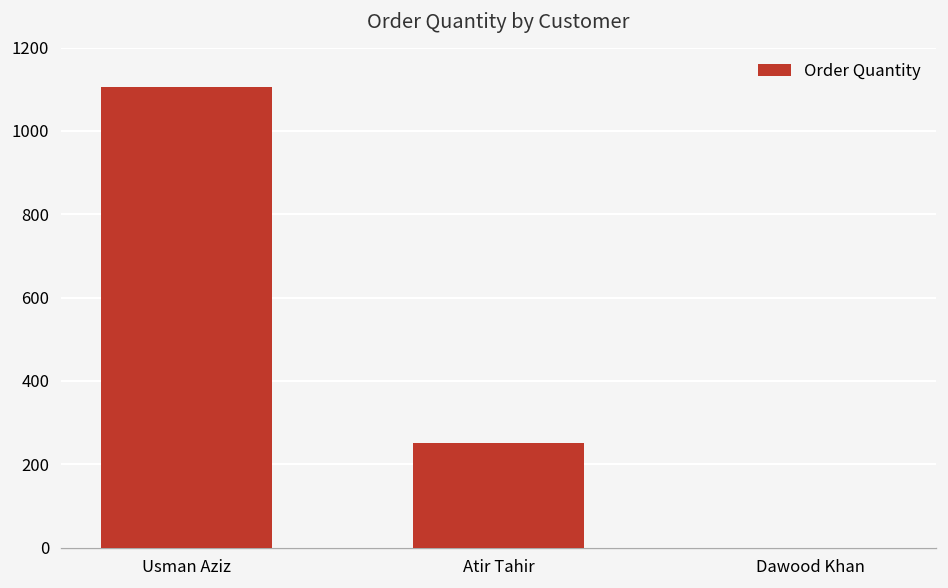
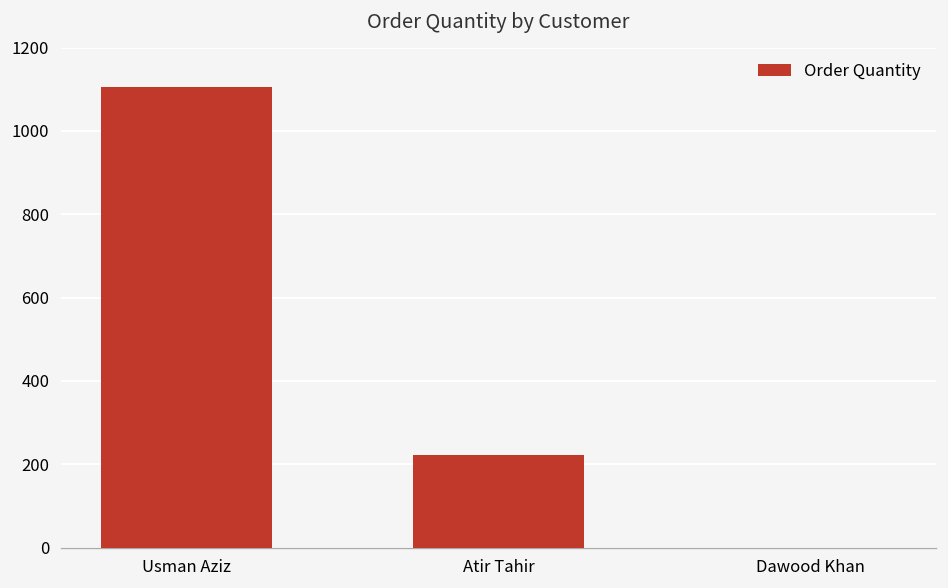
  {
    "Usman Aziz": 1110,
-   "Atir Tahir": 250,
+   "Atir Tahir": 220,
    "Dawood Khan": 0
  }
